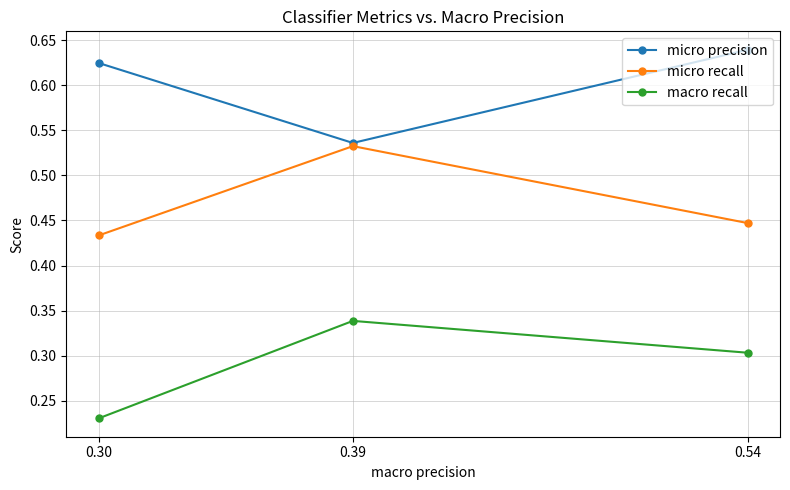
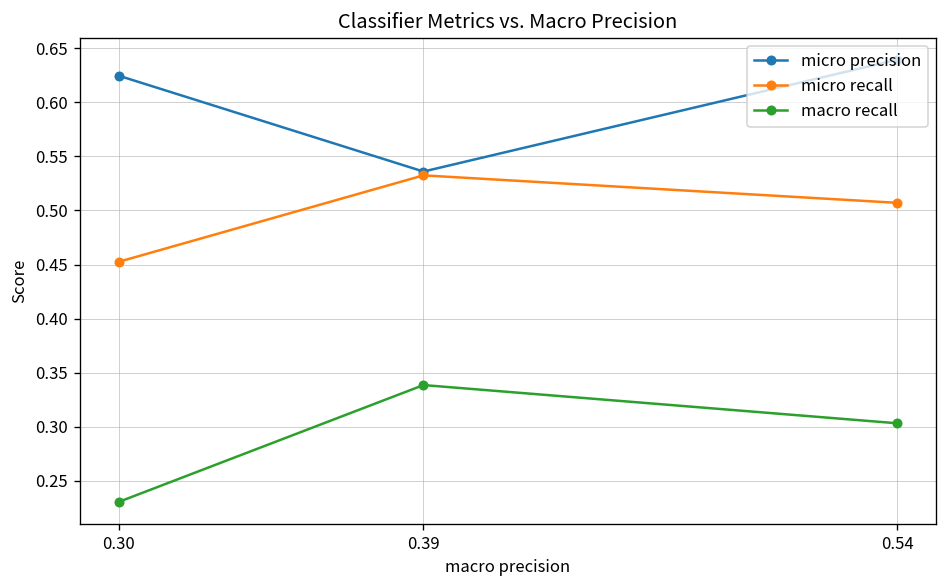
  {
    "micro precision": {
      "0.30": 0.62,
      "0.39": 0.54
    },
    "micro recall": {
-     "0.30": 0.43,
+     "0.30": 0.45,
      "0.39": 0.53,
-     "0.54": 0.45
+     "0.54": 0.51
    },
    "macro recall": {
      "0.30": 0.23,
      "0.39": 0.34,
      "0.54": 0.30
    }
  }
